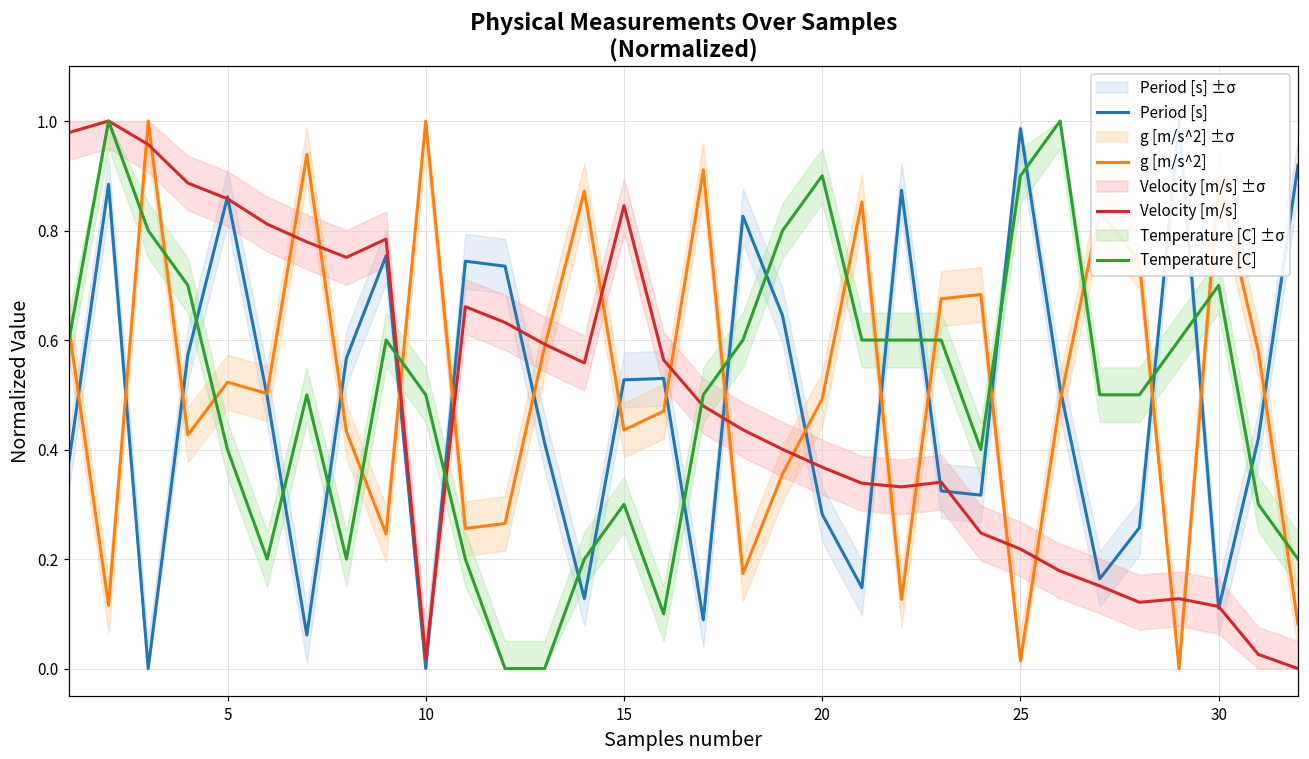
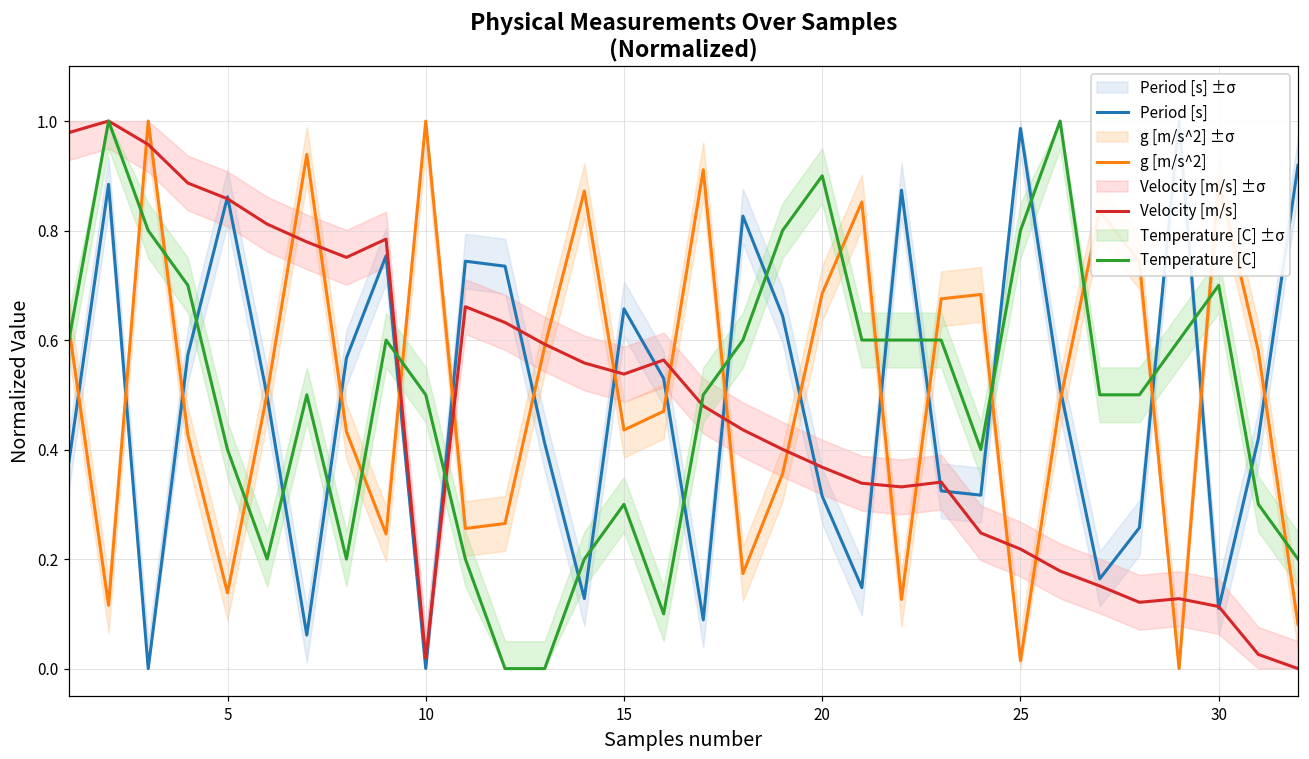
  {
    "Period [s]": {
      "10": 0.00,
-     "15": 0.53,
-     "20": 0.28,
+     "15": 0.66,
+     "20": 0.31,
      "25": 0.99
    },
    "g [m/s^2]": {
-     "5": 0.52,
+     "5": 0.14,
      "15": 0.44,
-     "20": 0.49,
+     "20": 0.69,
      "25": 0.01
    },
    "Velocity [m/s]": {
      "10": 0.02,
-     "15": 0.85,
+     "15": 0.54,
      "25": 0.22
    },
    "Temperature [C]": {
      "5": 0.40,
      "10": 0.50,
      "15": 0.30,
      "20": 0.90,
-     "25": 0.90,
+     "25": 0.80,
      "30": 0.70
    }
  }
